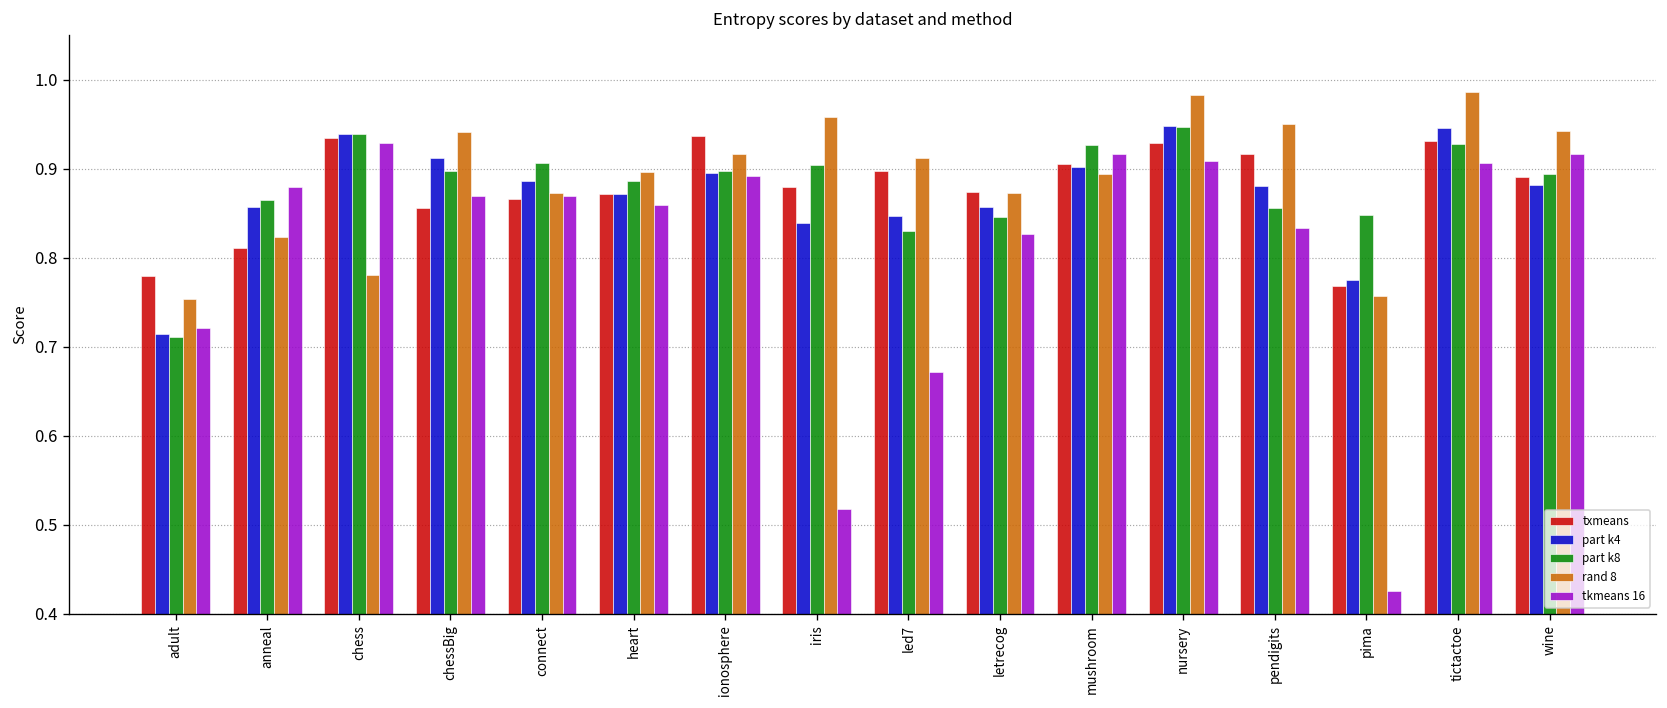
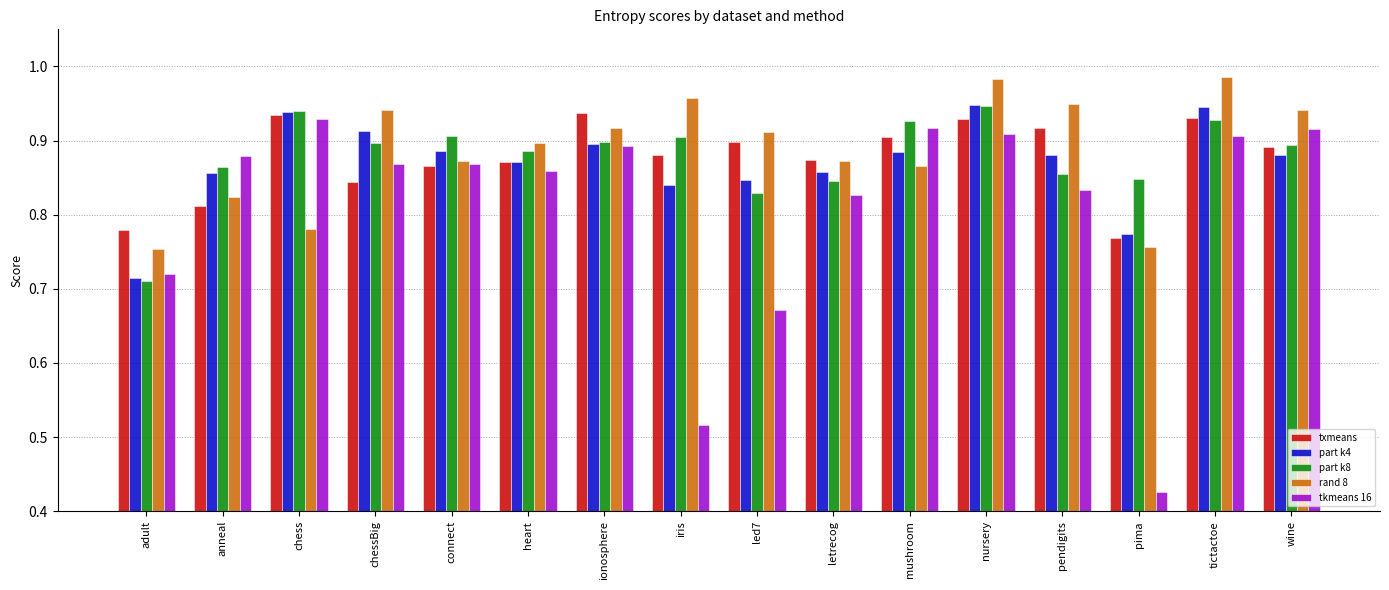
  {
    "txmeans": {
      "adult": 0.78,
      "anneal": 0.81,
      "chess": 0.93,
-     "chessBig": 0.86,
+     "chessBig": 0.84,
      "connect": 0.87,
      "heart": 0.87,
      "ionosphere": 0.94,
      "iris": 0.88,
      "led7": 0.90,
      "letrecog": 0.87,
      "mushroom": 0.91,
      "nursery": 0.93,
      "pendigits": 0.92,
      "pima": 0.77,
      "tictactoe": 0.93,
      "wine": 0.89
    },
    "part k4": {
      "adult": 0.71,
      "anneal": 0.86,
      "chess": 0.94,
      "chessBig": 0.91,
      "connect": 0.89,
      "heart": 0.87,
      "ionosphere": 0.90,
      "iris": 0.84,
      "led7": 0.85,
      "letrecog": 0.86,
-     "mushroom": 0.90,
+     "mushroom": 0.88,
      "nursery": 0.95,
      "pendigits": 0.88,
      "pima": 0.77,
      "tictactoe": 0.95,
      "wine": 0.88
    },
    "part k8": {
      "adult": 0.71,
      "anneal": 0.86,
      "chess": 0.94,
      "chessBig": 0.90,
      "connect": 0.91,
      "heart": 0.89,
      "ionosphere": 0.90,
      "iris": 0.90,
      "led7": 0.83,
      "letrecog": 0.85,
      "mushroom": 0.93,
      "nursery": 0.95,
      "pendigits": 0.86,
      "pima": 0.85,
      "tictactoe": 0.93,
      "wine": 0.89
    },
    "rand 8": {
      "adult": 0.75,
      "anneal": 0.82,
      "chess": 0.78,
      "chessBig": 0.94,
      "connect": 0.87,
      "heart": 0.90,
      "ionosphere": 0.92,
      "iris": 0.96,
      "led7": 0.91,
      "letrecog": 0.87,
-     "mushroom": 0.89,
+     "mushroom": 0.87,
      "nursery": 0.98,
      "pendigits": 0.95,
      "pima": 0.76,
      "tictactoe": 0.99,
      "wine": 0.94
    },
    "tkmeans 16": {
      "adult": 0.72,
      "anneal": 0.88,
      "chess": 0.93,
      "chessBig": 0.87,
      "connect": 0.87,
      "heart": 0.86,
      "ionosphere": 0.89,
      "iris": 0.52,
      "led7": 0.67,
      "letrecog": 0.83,
      "mushroom": 0.92,
      "nursery": 0.91,
      "pendigits": 0.83,
      "pima": 0.43,
      "tictactoe": 0.91,
      "wine": 0.92
    }
  }
